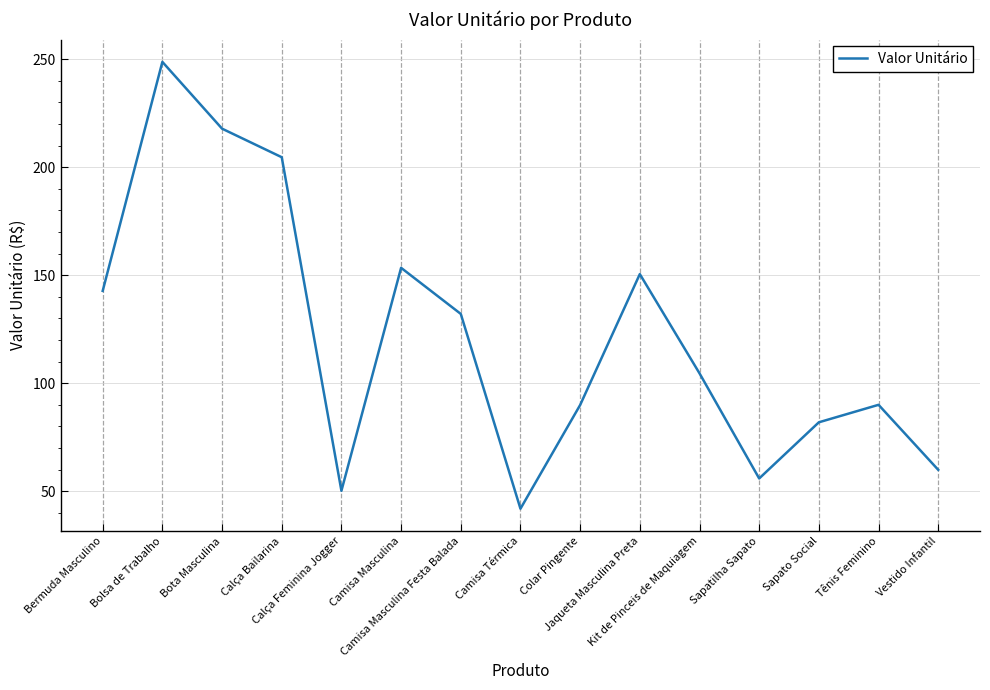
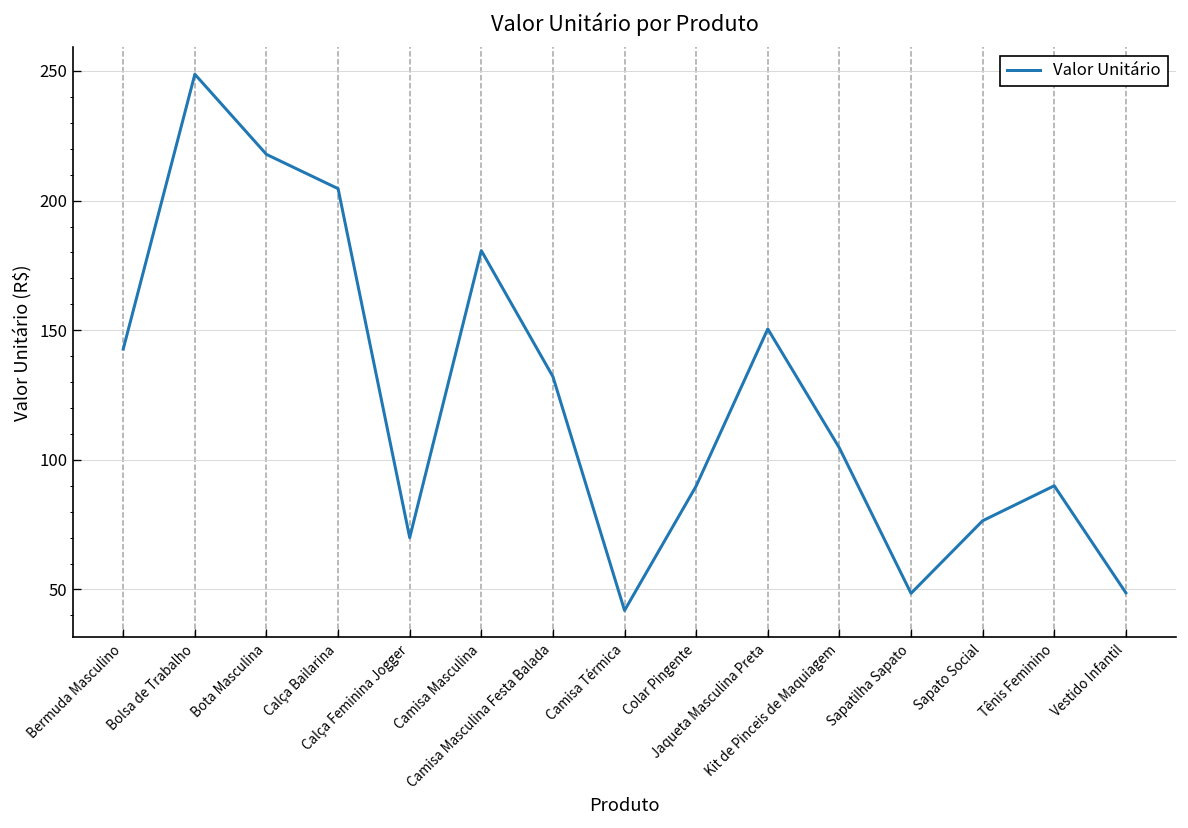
  {
    "Bermuda Masculino": 143,
    "Bolsa de Trabalho": 249,
    "Bota Masculina": 218,
    "Calça Bailarina": 205,
-   "Calça Feminina Jogger": 50,
-   "Camisa Masculina": 153,
+   "Calça Feminina Jogger": 70,
+   "Camisa Masculina": 181,
    "Camisa Masculina Festa Balada": 132,
    "Camisa Térmica": 42,
    "Colar Pingente": 90,
    "Jaqueta Masculina Preta": 151,
    "Kit de Pinceis de Maquiagem": 105,
-   "Sapatilha Sapato": 56,
-   "Sapato Social": 82,
+   "Sapatilha Sapato": 49,
+   "Sapato Social": 77,
    "Tênis Feminino": 90,
-   "Vestido Infantil": 60
+   "Vestido Infantil": 49
  }
